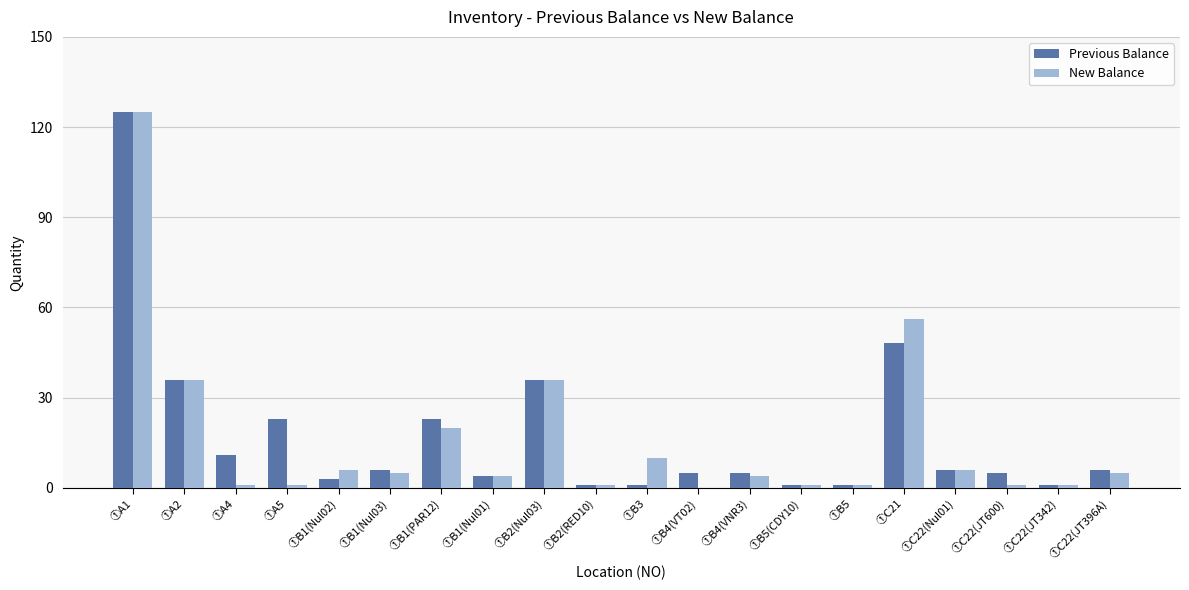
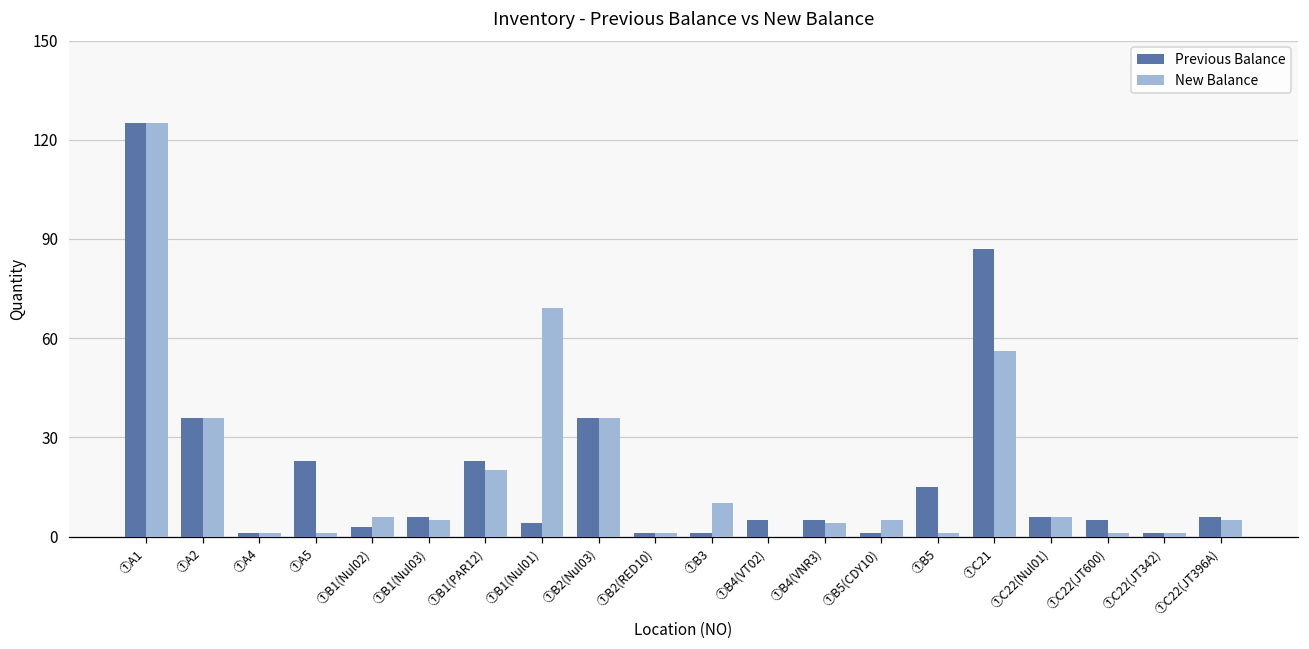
  {
    "Previous Balance": {
      "①A1": 125,
      "①A2": 36,
-     "①A4": 11,
+     "①A4": 1,
      "①A5": 23,
      "①B1(Nul02)": 3,
      "①B1(Nul03)": 6,
      "①B1(PAR12)": 23,
      "①B1(Nul01)": 4,
      "①B2(Nul03)": 36,
      "①B2(RED10)": 1,
      "①B3": 1,
      "①B4(VT02)": 5,
      "①B4(VNR3)": 5,
      "①B5(CDY10)": 1,
-     "①B5": 1,
-     "①C21": 48,
+     "①B5": 15,
+     "①C21": 87,
      "①C22(Nul01)": 6,
      "①C22(JT600)": 5,
      "①C22(JT342)": 1,
      "①C22(JT396A)": 6
    },
    "New Balance": {
      "①A1": 125,
      "①A2": 36,
      "①A4": 1,
      "①A5": 1,
      "①B1(Nul02)": 6,
      "①B1(Nul03)": 5,
      "①B1(PAR12)": 20,
-     "①B1(Nul01)": 4,
+     "①B1(Nul01)": 69,
      "①B2(Nul03)": 36,
      "①B2(RED10)": 1,
      "①B3": 10,
      "①B4(VT02)": 0,
      "①B4(VNR3)": 4,
-     "①B5(CDY10)": 1,
+     "①B5(CDY10)": 5,
      "①B5": 1,
      "①C21": 56,
      "①C22(Nul01)": 6,
      "①C22(JT600)": 1,
      "①C22(JT342)": 1,
      "①C22(JT396A)": 5
    }
  }
